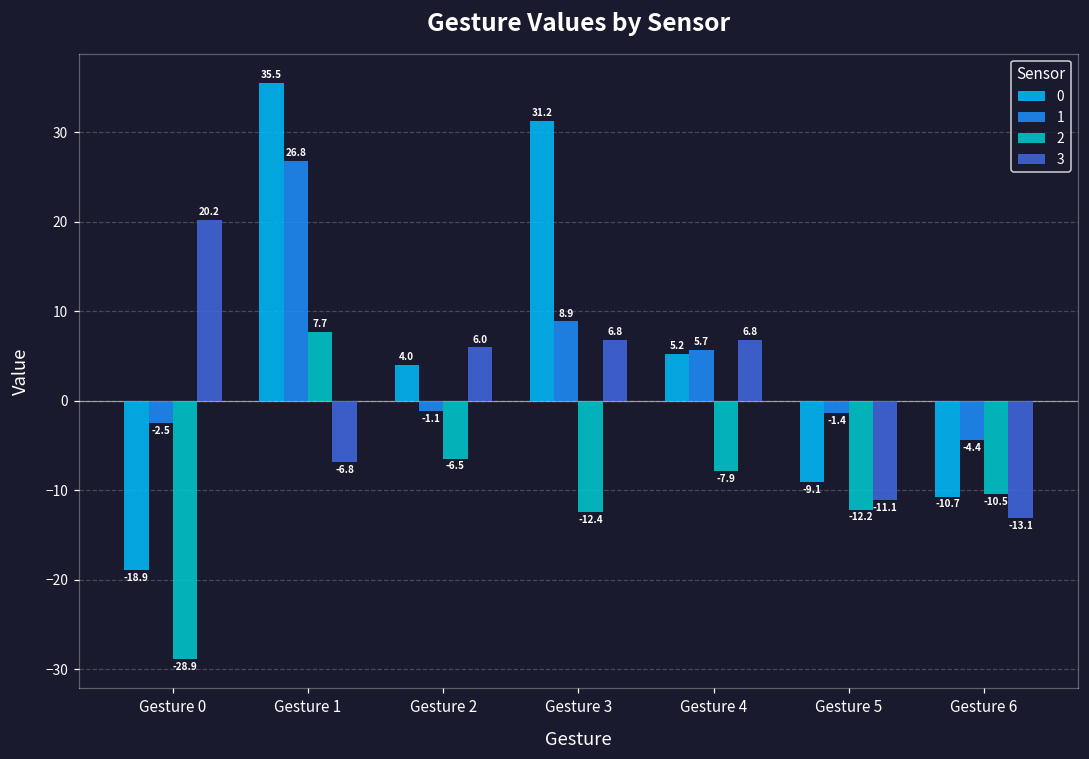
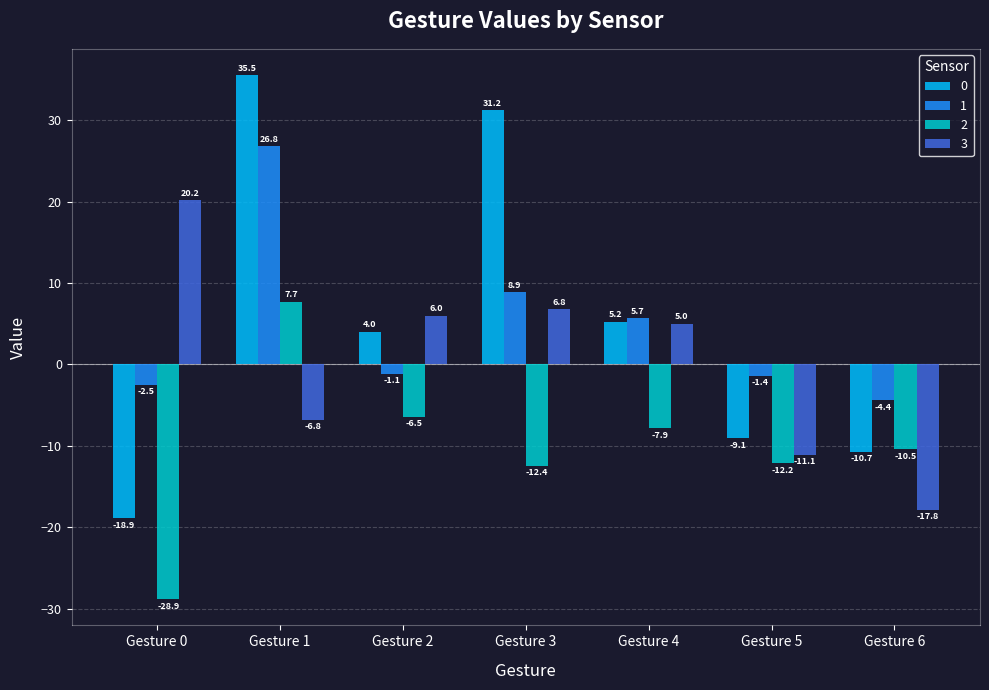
  {
    "3": {
      "Gesture 0": 20.2,
      "Gesture 1": -6.8,
      "Gesture 2": 6.0,
      "Gesture 3": 6.8,
-     "Gesture 4": 6.8,
+     "Gesture 4": 5.0,
      "Gesture 5": -11.1,
-     "Gesture 6": -13.1
+     "Gesture 6": -17.8
    }
  }
